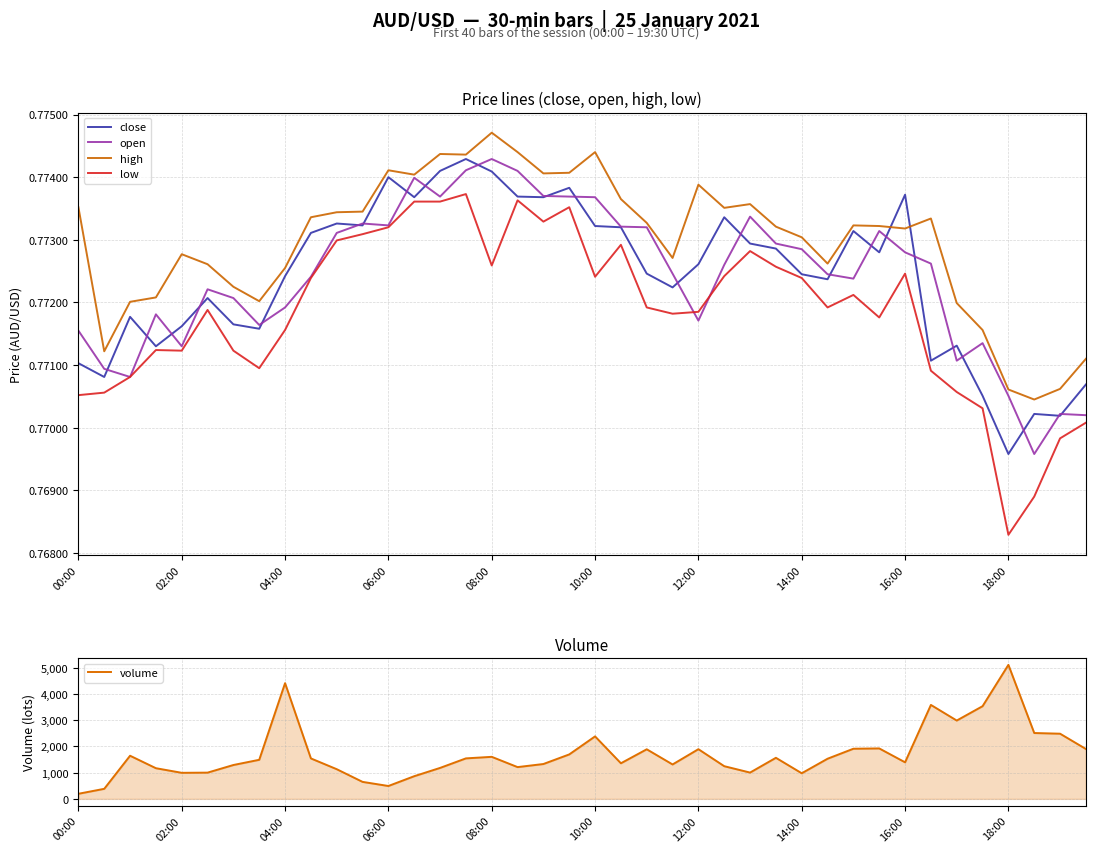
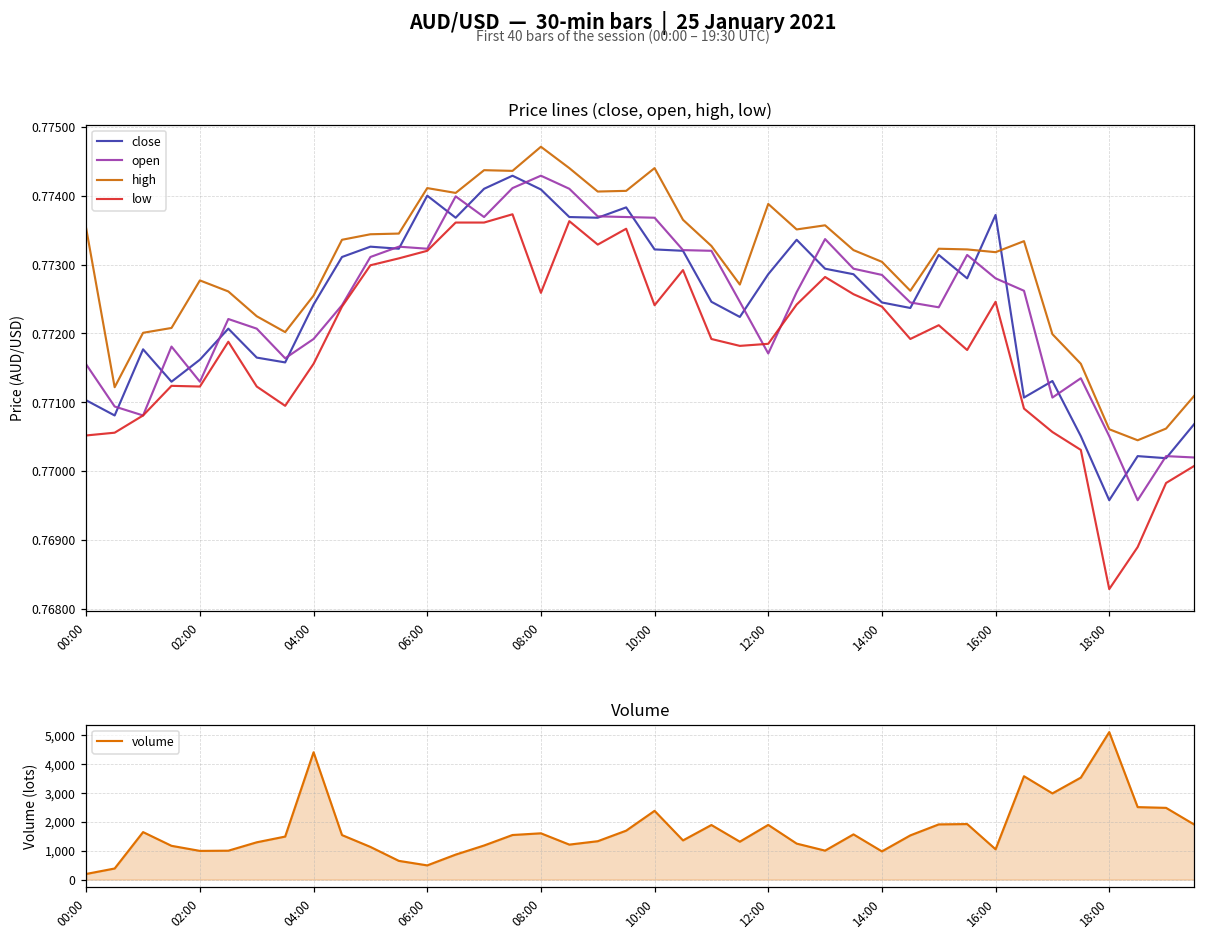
  {
    "Price lines (close, open, high, low)": {
      "close": {
        "00:00": "0.7710",
        "02:00": "0.7716",
        "04:00": "0.7724",
        "06:00": "0.7740",
        "08:00": "0.7741",
        "10:00": "0.7732",
-       "12:00": "0.7726",
+       "12:00": "0.7729",
        "14:00": "0.7725",
        "16:00": "0.7737",
        "18:00": "0.7696"
      },
      "open": {
        "00:00": "0.7716",
        "02:00": "0.7713",
        "04:00": "0.7719",
        "08:00": "0.7743",
        "10:00": "0.7737",
        "12:00": "0.7717",
        "14:00": "0.7729",
        "16:00": "0.7728",
        "18:00": "0.7705"
      },
      "high": {
        "00:00": "0.7735",
        "02:00": "0.7728",
        "04:00": "0.7726",
        "06:00": "0.7741",
        "08:00": "0.7747",
        "10:00": "0.7744",
        "12:00": "0.7739",
        "14:00": "0.7730",
        "16:00": "0.7732",
        "18:00": "0.7706"
      },
      "low": {
        "00:00": "0.7705",
        "02:00": "0.7712",
        "04:00": "0.7716",
        "08:00": "0.7726",
        "10:00": "0.7724",
        "12:00": "0.7719",
        "14:00": "0.7724",
        "16:00": "0.7725",
        "18:00": "0.7683"
      }
    },
    "Volume": {
      "00:00": "200",
      "02:00": "1,000",
      "04:00": "4,400",
      "06:00": "500",
      "08:00": "1,600",
      "10:00": "2,400",
      "12:00": "1,900",
      "14:00": "1,000",
-     "16:00": "1,400",
+     "16:00": "1,100",
      "18:00": "5,100"
    }
  }
